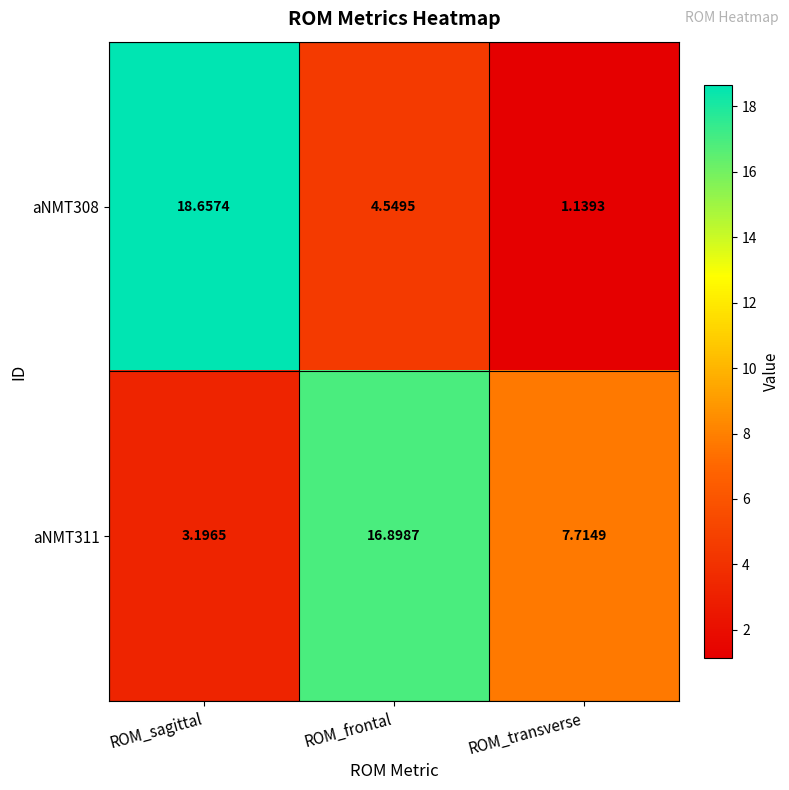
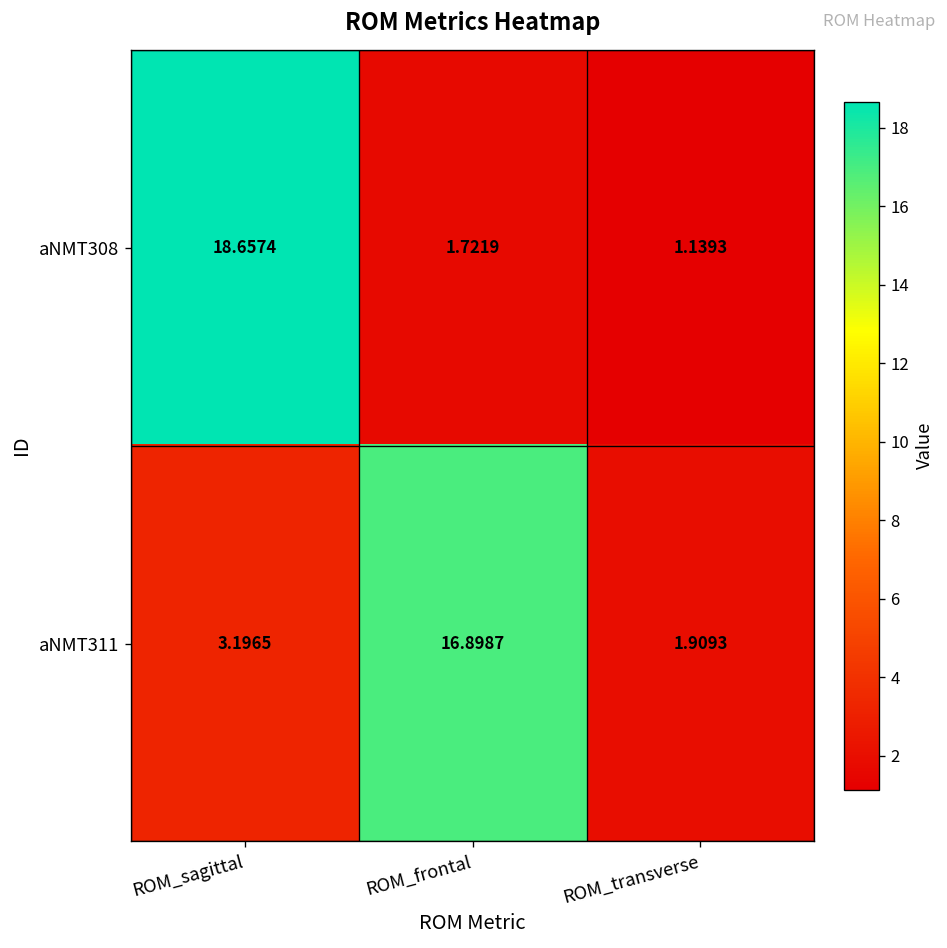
  {
    "aNMT308": {
      "ROM_sagittal": 18.6574,
-     "ROM_frontal": 4.5495,
+     "ROM_frontal": 1.7219,
      "ROM_transverse": 1.1393
    },
    "aNMT311": {
      "ROM_sagittal": 3.1965,
      "ROM_frontal": 16.8987,
-     "ROM_transverse": 7.7149
+     "ROM_transverse": 1.9093
    }
  }
